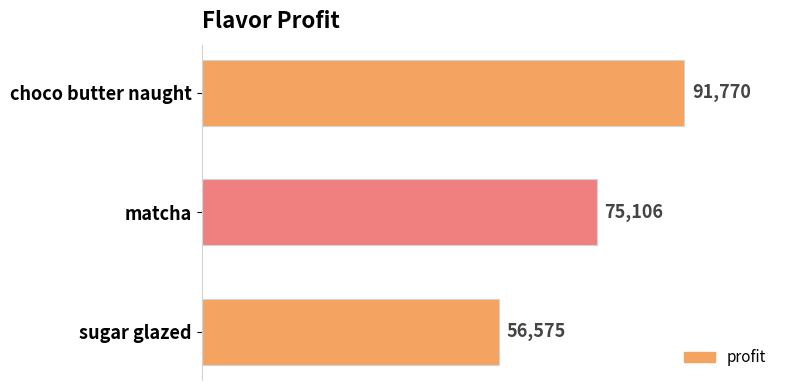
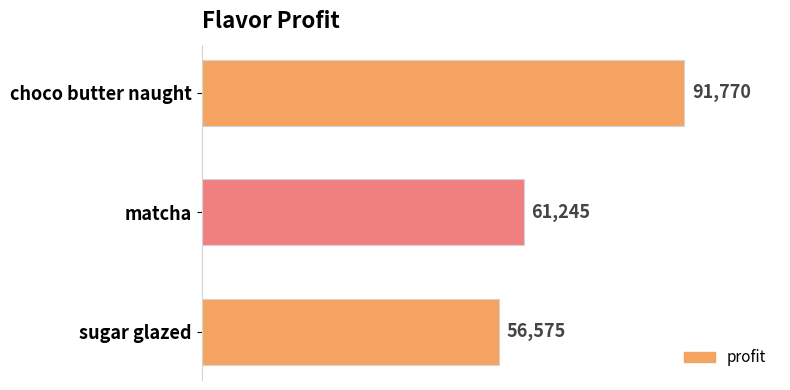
  {
    "choco butter naught": "91,770",
-   "matcha": "75,106",
+   "matcha": "61,245",
    "sugar glazed": "56,575"
  }
